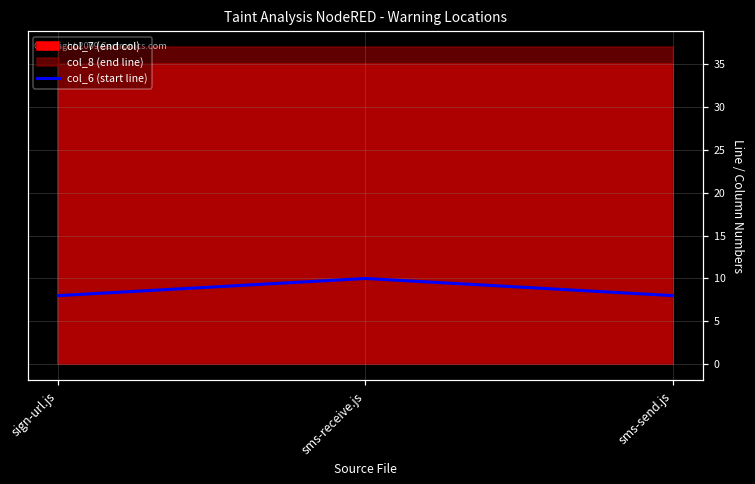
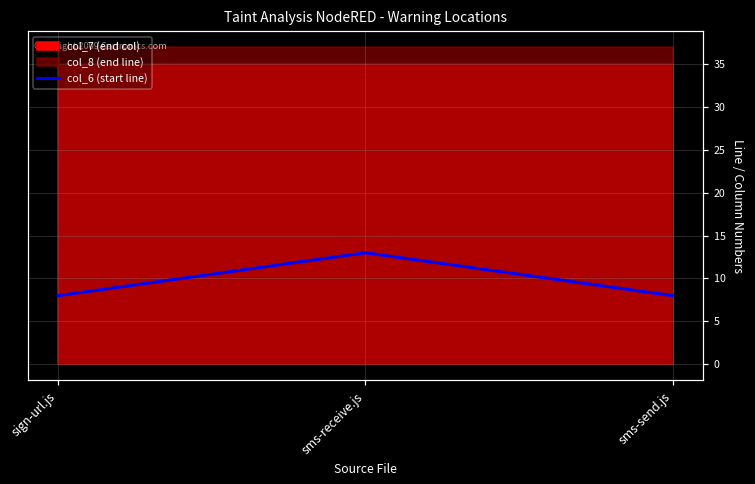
  {
    "col_6 (start line)": {
      "sign-url.js": 8,
-     "sms-receive.js": 10,
+     "sms-receive.js": 13,
      "sms-send.js": 8
    },
    "col_7 (end col)": {
      "sms-receive.js": 35,
      "sms-send.js": 35
    },
    "col_8 (end line)": {
      "sms-receive.js": 37,
      "sms-send.js": 37
    }
  }
